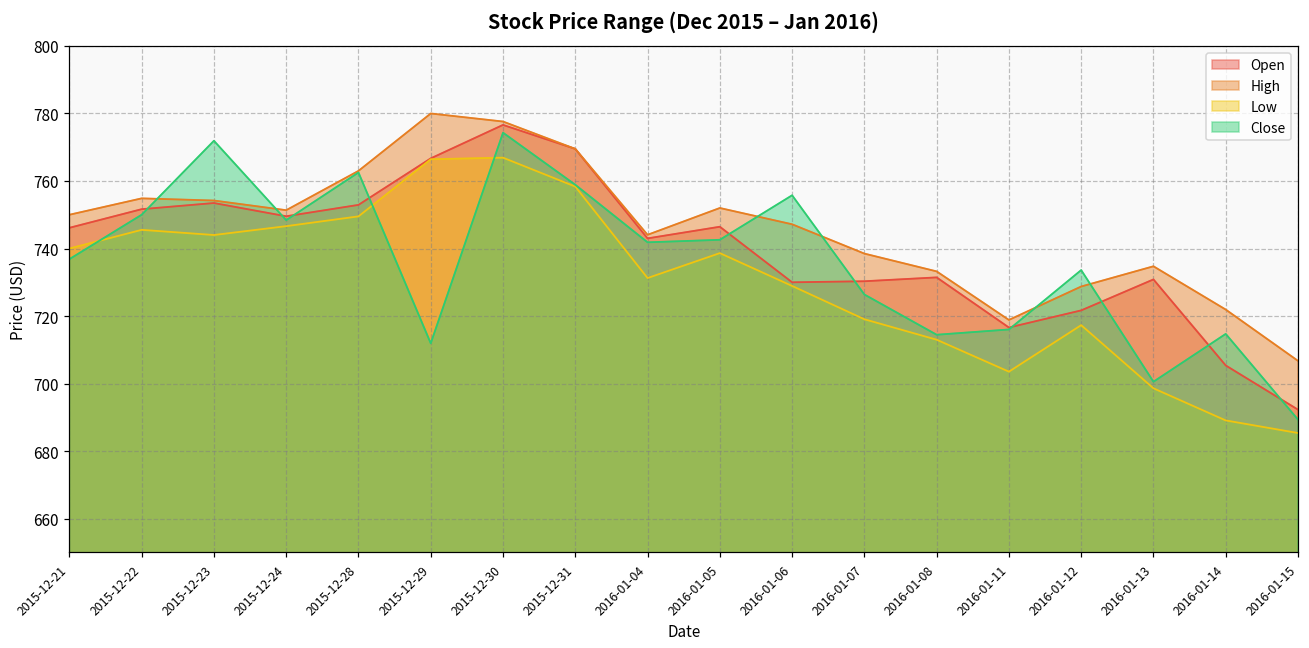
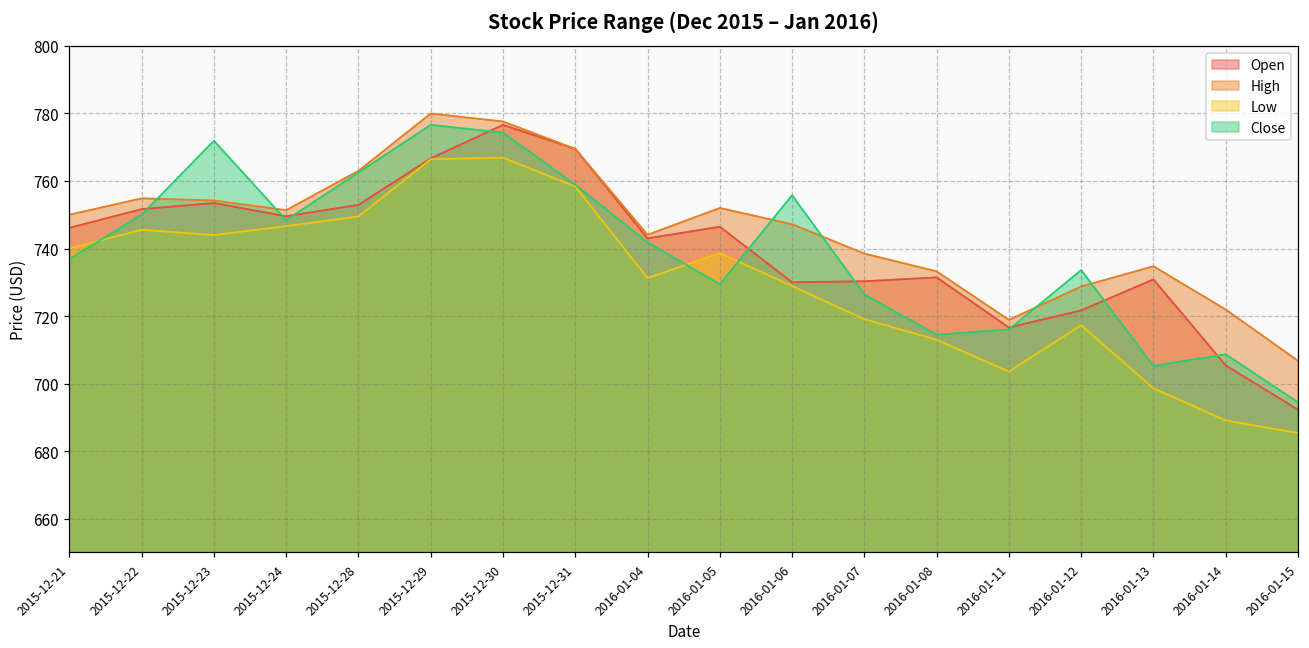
  {
    "Close": {
      "2015-12-21": 737,
      "2015-12-22": 750,
      "2015-12-23": 772,
      "2015-12-24": 748,
-     "2015-12-29": 712,
+     "2015-12-29": 777,
      "2015-12-30": 774,
      "2016-01-04": 742,
-     "2016-01-05": 743,
+     "2016-01-05": 729,
      "2016-01-06": 756,
      "2016-01-07": 726,
      "2016-01-08": 714,
      "2016-01-12": 734,
-     "2016-01-13": 701,
-     "2016-01-14": 715,
-     "2016-01-15": 689
+     "2016-01-13": 705,
+     "2016-01-14": 709,
+     "2016-01-15": 694
    }
  }
